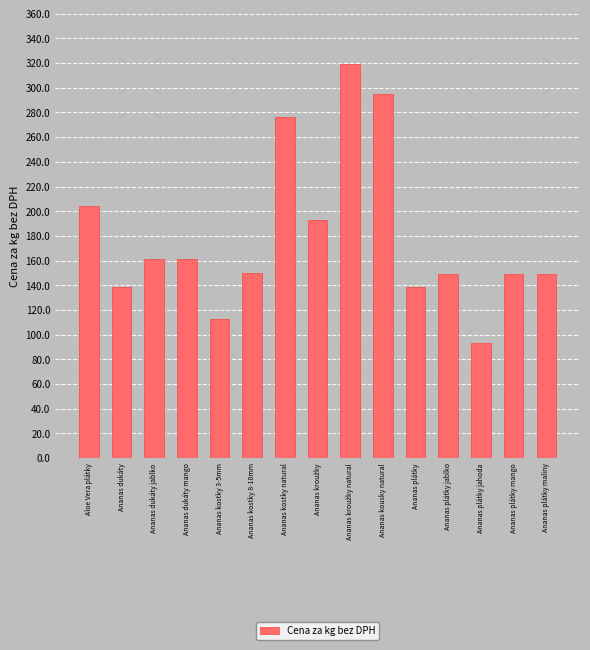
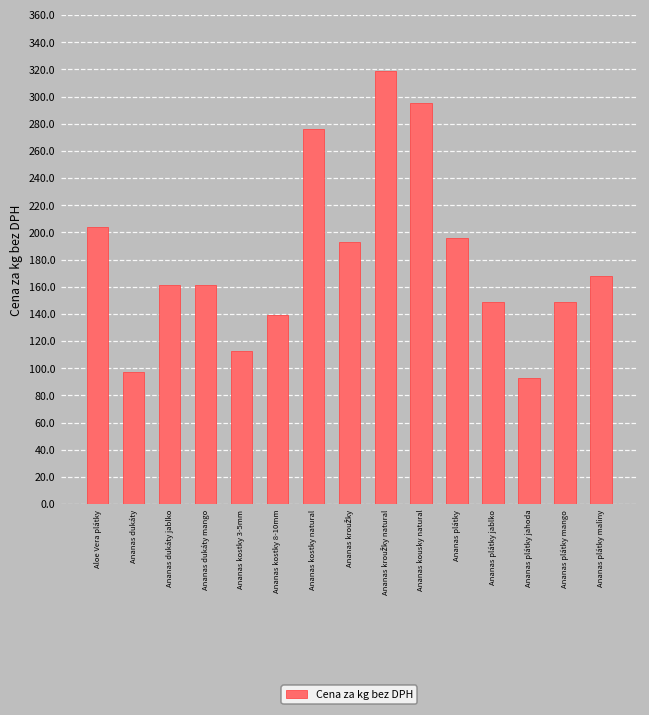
  {
    "Aloe Vera plátky": 204,
-   "Ananas dukáty": 139,
+   "Ananas dukáty": 97,
    "Ananas dukáty jablko": 161,
    "Ananas dukáty mango": 161,
    "Ananas kostky 3-5mm": 113,
-   "Ananas kostky 8-10mm": 150,
+   "Ananas kostky 8-10mm": 139,
    "Ananas kostky natural": 276,
    "Ananas kroužky": 193,
    "Ananas kroužky natural": 319,
    "Ananas kousky natural": 295,
-   "Ananas plátky": 139,
+   "Ananas plátky": 196,
    "Ananas plátky jablko": 149,
    "Ananas plátky jahoda": 93,
    "Ananas plátky mango": 149,
-   "Ananas plátky maliny": 149
+   "Ananas plátky maliny": 168
  }
